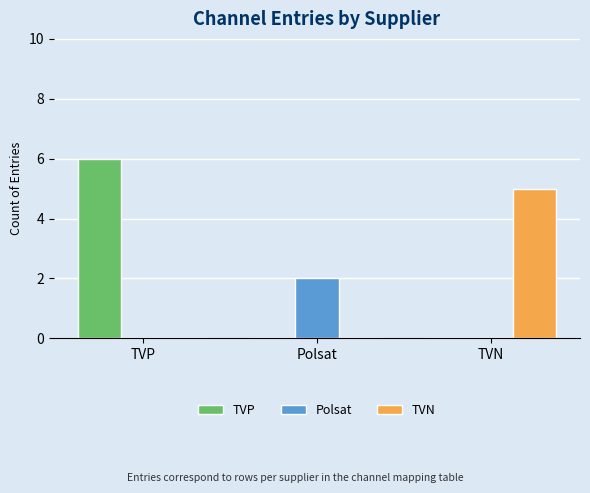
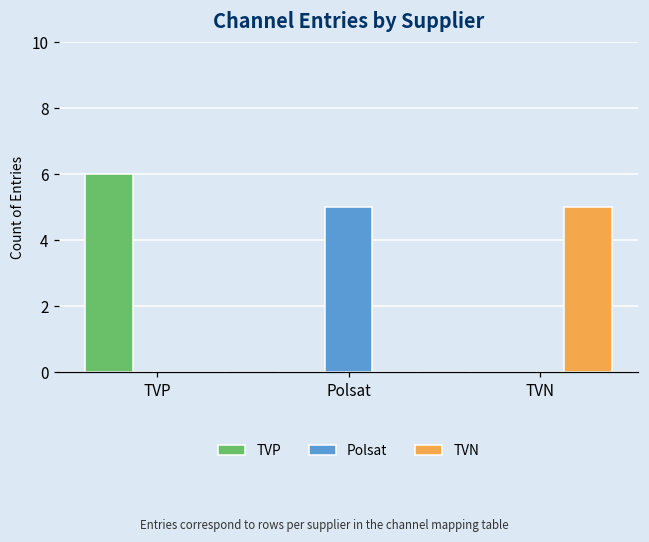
  {
    "TVP": {
      "TVP": 6,
      "Polsat": 0,
      "TVN": 0
    },
    "Polsat": {
      "TVP": 0,
-     "Polsat": 2,
+     "Polsat": 5,
      "TVN": 0
    },
    "TVN": {
      "TVP": 0,
      "Polsat": 0,
      "TVN": 5
    }
  }
